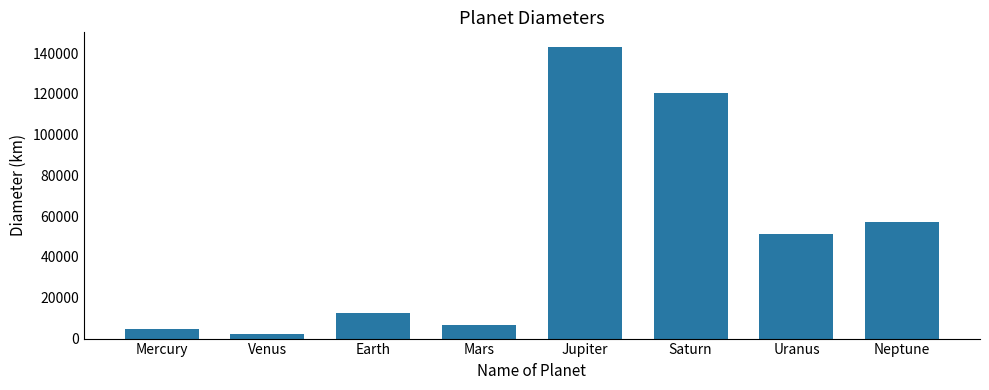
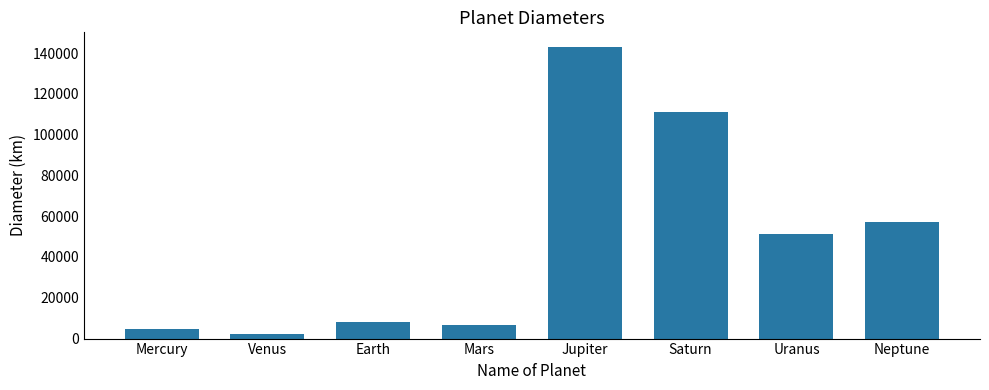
  {
    "Mercury": 5000,
    "Venus": 2000,
-   "Earth": 13000,
+   "Earth": 8000,
    "Mars": 7000,
    "Jupiter": 143000,
-   "Saturn": 121000,
+   "Saturn": 111000,
    "Uranus": 51000,
    "Neptune": 57000
  }
